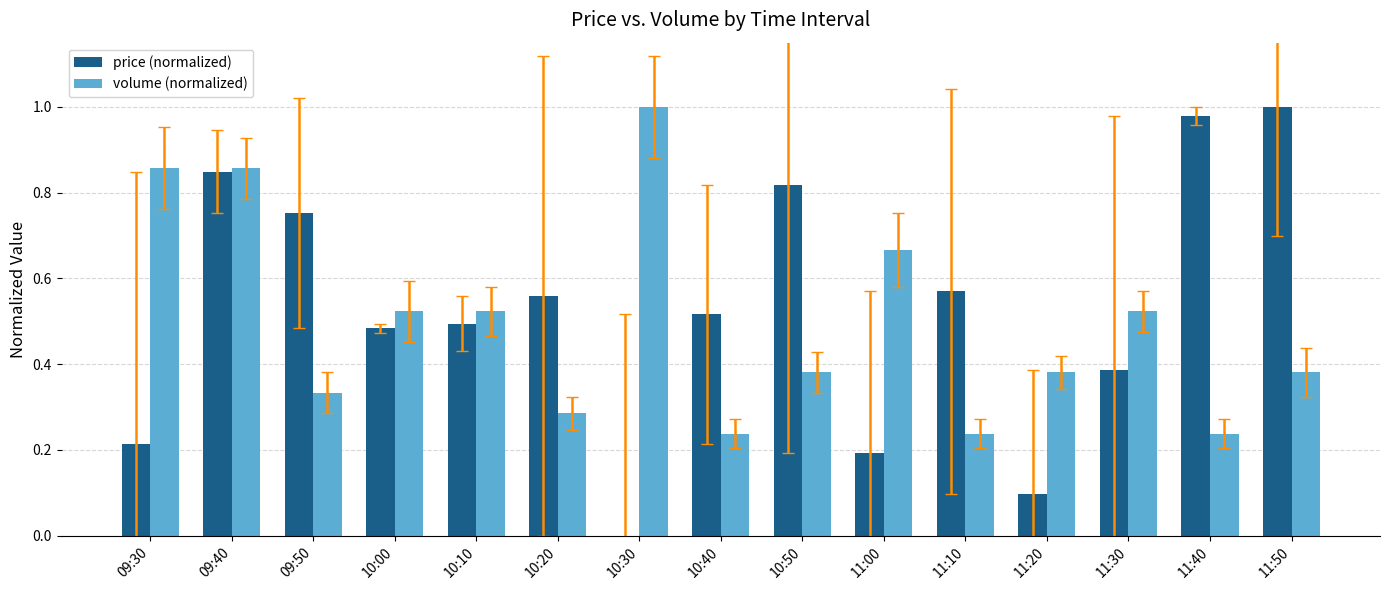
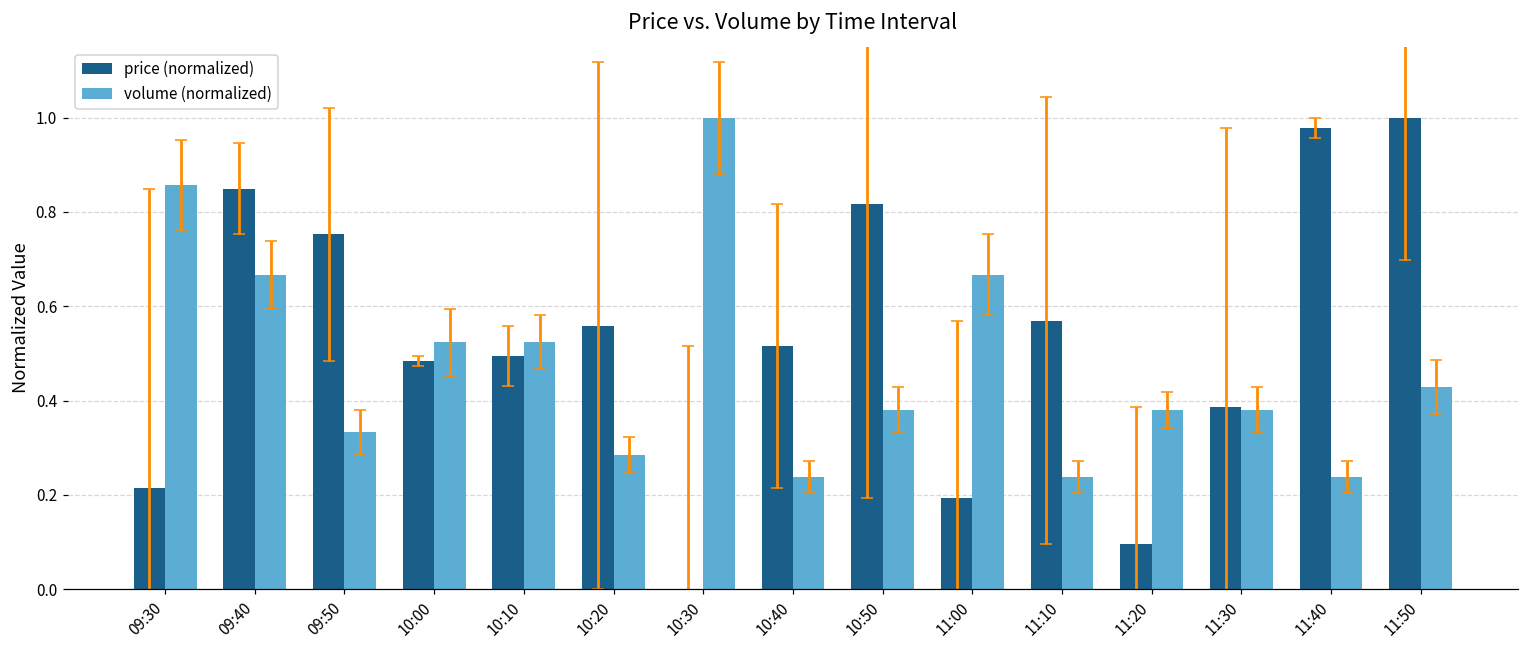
  {
    "volume (normalized)": {
      "09:30": 0.86,
-     "09:40": 0.86,
+     "09:40": 0.67,
      "09:50": 0.33,
      "10:00": 0.52,
      "10:10": 0.52,
      "10:20": 0.29,
      "10:30": 1.00,
      "10:40": 0.24,
      "10:50": 0.38,
      "11:00": 0.67,
      "11:10": 0.24,
      "11:20": 0.38,
-     "11:30": 0.52,
+     "11:30": 0.38,
      "11:40": 0.24,
-     "11:50": 0.38
+     "11:50": 0.43
    }
  }
